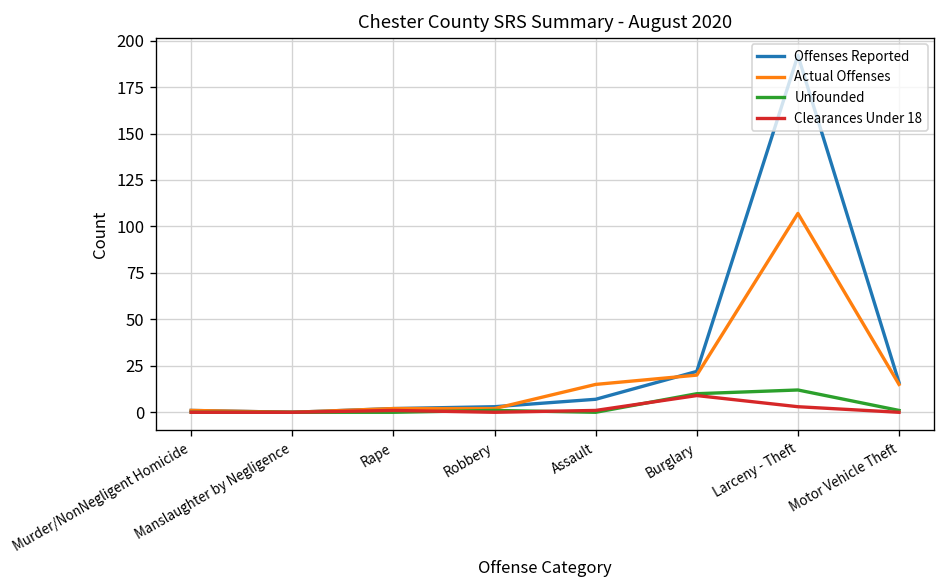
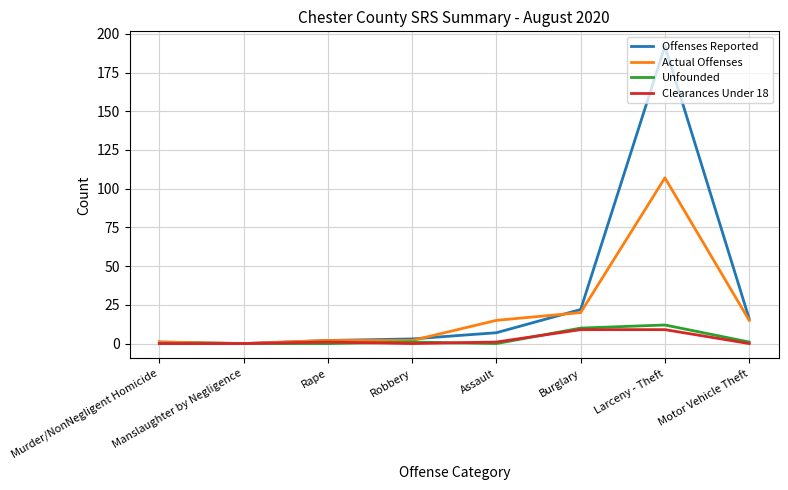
  {
    "Offenses Reported": {
      "Assault": 7,
      "Burglary": 22
    },
    "Actual Offenses": {
      "Assault": 15,
      "Burglary": 20,
      "Larceny - Theft": 107
    },
    "Unfounded": {
      "Larceny - Theft": 12
    },
    "Clearances Under 18": {
-     "Larceny - Theft": 3
+     "Larceny - Theft": 9
    }
  }
